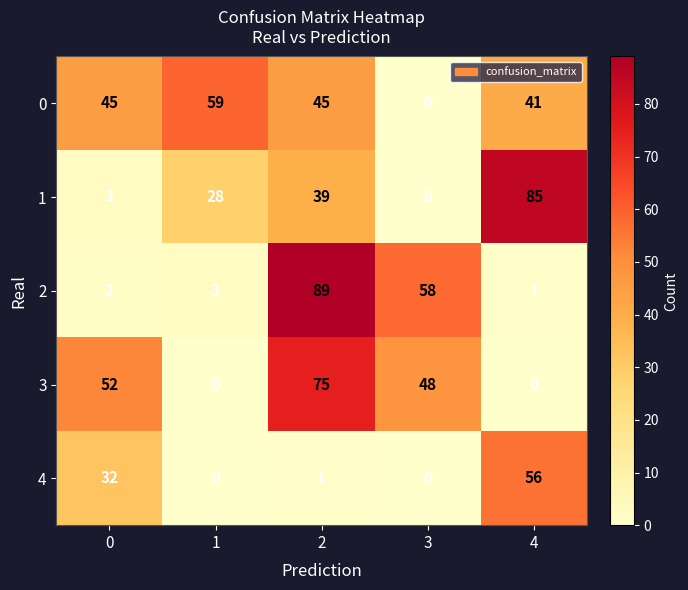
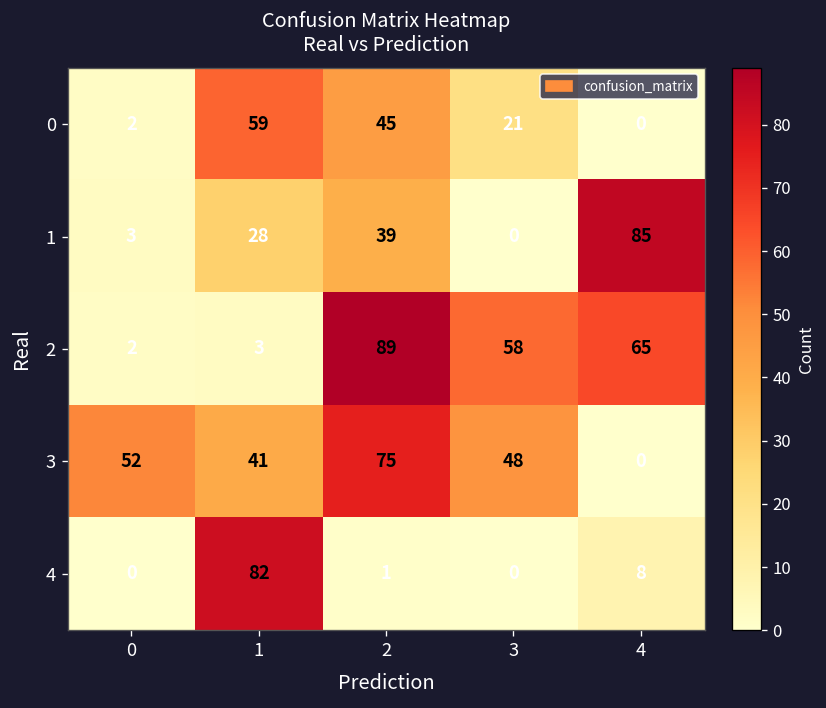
  {
    "0": {
-     "0": 45,
+     "0": 2,
      "1": 59,
      "2": 45,
-     "3": 0,
-     "4": 41
+     "3": 21,
+     "4": 0
    },
    "1": {
      "0": 3,
      "1": 28,
      "2": 39,
      "3": 0,
      "4": 85
    },
    "2": {
      "0": 2,
      "1": 3,
      "2": 89,
      "3": 58,
-     "4": 1
+     "4": 65
    },
    "3": {
      "0": 52,
-     "1": 0,
+     "1": 41,
      "2": 75,
      "3": 48,
      "4": 0
    },
    "4": {
-     "0": 32,
-     "1": 0,
+     "0": 0,
+     "1": 82,
      "2": 1,
      "3": 0,
-     "4": 56
+     "4": 8
    }
  }
